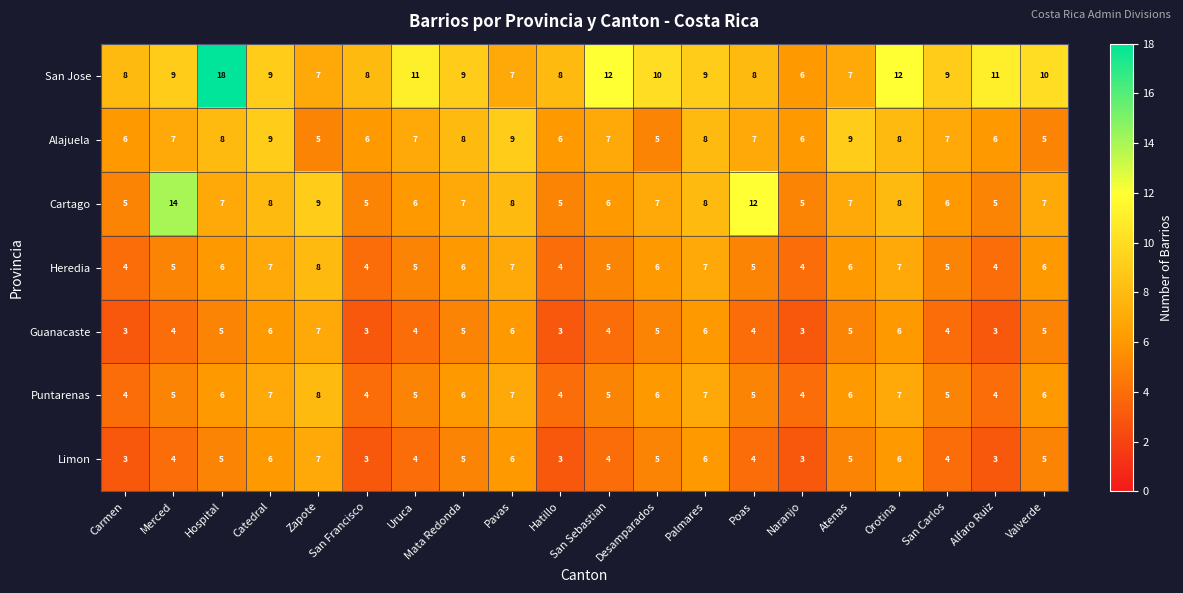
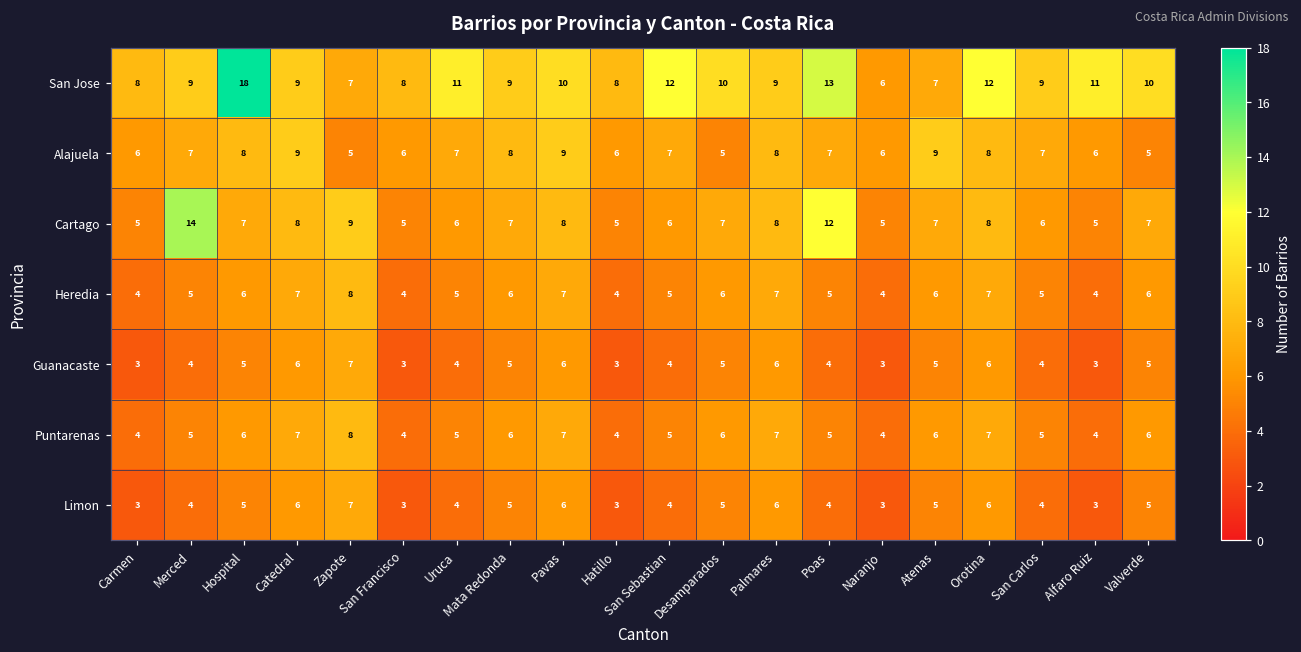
  {
    "San Jose": {
      "Carmen": 8,
      "Merced": 9,
      "Hospital": 18,
      "Catedral": 9,
      "Zapote": 7,
      "San Francisco": 8,
      "Uruca": 11,
      "Mata Redonda": 9,
-     "Pavas": 7,
+     "Pavas": 10,
      "Hatillo": 8,
      "San Sebastian": 12,
      "Desamparados": 10,
      "Palmares": 9,
-     "Poas": 8,
+     "Poas": 13,
      "Naranjo": 6,
      "Atenas": 7,
      "Orotina": 12,
      "San Carlos": 9,
      "Alfaro Ruiz": 11,
      "Valverde": 10
    },
    "Alajuela": {
      "Carmen": 6,
      "Merced": 7,
      "Hospital": 8,
      "Catedral": 9,
      "Zapote": 5,
      "San Francisco": 6,
      "Uruca": 7,
      "Mata Redonda": 8,
      "Pavas": 9,
      "Hatillo": 6,
      "San Sebastian": 7,
      "Desamparados": 5,
      "Palmares": 8,
      "Poas": 7,
      "Naranjo": 6,
      "Atenas": 9,
      "Orotina": 8,
      "San Carlos": 7,
      "Alfaro Ruiz": 6,
      "Valverde": 5
    },
    "Cartago": {
      "Carmen": 5,
      "Merced": 14,
      "Hospital": 7,
      "Catedral": 8,
      "Zapote": 9,
      "San Francisco": 5,
      "Uruca": 6,
      "Mata Redonda": 7,
      "Pavas": 8,
      "Hatillo": 5,
      "San Sebastian": 6,
      "Desamparados": 7,
      "Palmares": 8,
      "Poas": 12,
      "Naranjo": 5,
      "Atenas": 7,
      "Orotina": 8,
      "San Carlos": 6,
      "Alfaro Ruiz": 5,
      "Valverde": 7
    },
    "Heredia": {
      "Carmen": 4,
      "Merced": 5,
      "Hospital": 6,
      "Catedral": 7,
      "Zapote": 8,
      "San Francisco": 4,
      "Uruca": 5,
      "Mata Redonda": 6,
      "Pavas": 7,
      "Hatillo": 4,
      "San Sebastian": 5,
      "Desamparados": 6,
      "Palmares": 7,
      "Poas": 5,
      "Naranjo": 4,
      "Atenas": 6,
      "Orotina": 7,
      "San Carlos": 5,
      "Alfaro Ruiz": 4,
      "Valverde": 6
    },
    "Guanacaste": {
      "Carmen": 3,
      "Merced": 4,
      "Hospital": 5,
      "Catedral": 6,
      "Zapote": 7,
      "San Francisco": 3,
      "Uruca": 4,
      "Mata Redonda": 5,
      "Pavas": 6,
      "Hatillo": 3,
      "San Sebastian": 4,
      "Desamparados": 5,
      "Palmares": 6,
      "Poas": 4,
      "Naranjo": 3,
      "Atenas": 5,
      "Orotina": 6,
      "San Carlos": 4,
      "Alfaro Ruiz": 3,
      "Valverde": 5
    },
    "Puntarenas": {
      "Carmen": 4,
      "Merced": 5,
      "Hospital": 6,
      "Catedral": 7,
      "Zapote": 8,
      "San Francisco": 4,
      "Uruca": 5,
      "Mata Redonda": 6,
      "Pavas": 7,
      "Hatillo": 4,
      "San Sebastian": 5,
      "Desamparados": 6,
      "Palmares": 7,
      "Poas": 5,
      "Naranjo": 4,
      "Atenas": 6,
      "Orotina": 7,
      "San Carlos": 5,
      "Alfaro Ruiz": 4,
      "Valverde": 6
    },
    "Limon": {
      "Carmen": 3,
      "Merced": 4,
      "Hospital": 5,
      "Catedral": 6,
      "Zapote": 7,
      "San Francisco": 3,
      "Uruca": 4,
      "Mata Redonda": 5,
      "Pavas": 6,
      "Hatillo": 3,
      "San Sebastian": 4,
      "Desamparados": 5,
      "Palmares": 6,
      "Poas": 4,
      "Naranjo": 3,
      "Atenas": 5,
      "Orotina": 6,
      "San Carlos": 4,
      "Alfaro Ruiz": 3,
      "Valverde": 5
    }
  }
